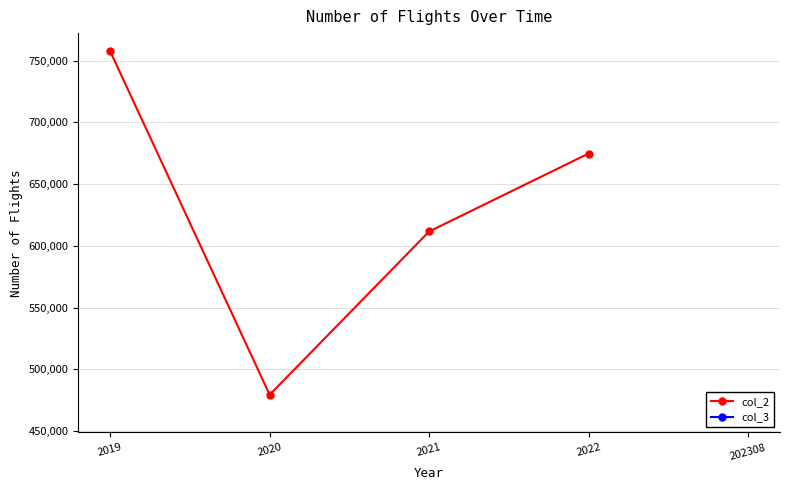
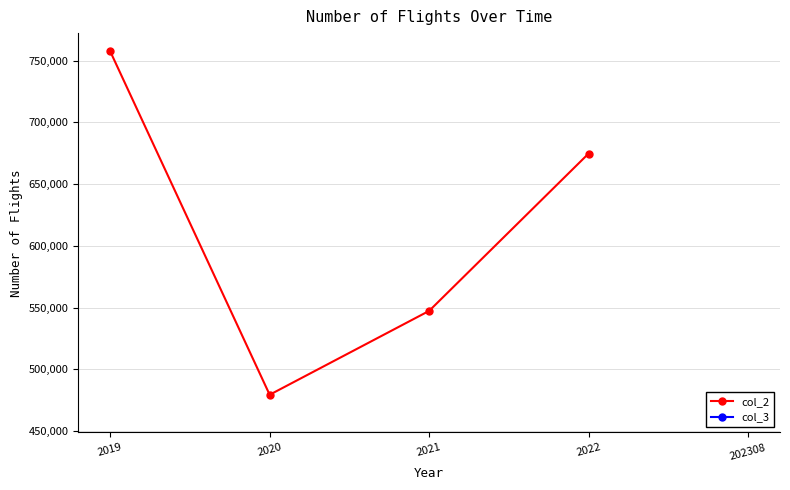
  {
    "col_2": {
      "2019": "758,000",
      "2020": "479,000",
-     "2021": "612,000",
+     "2021": "547,000",
      "2022": "675,000"
    }
  }
